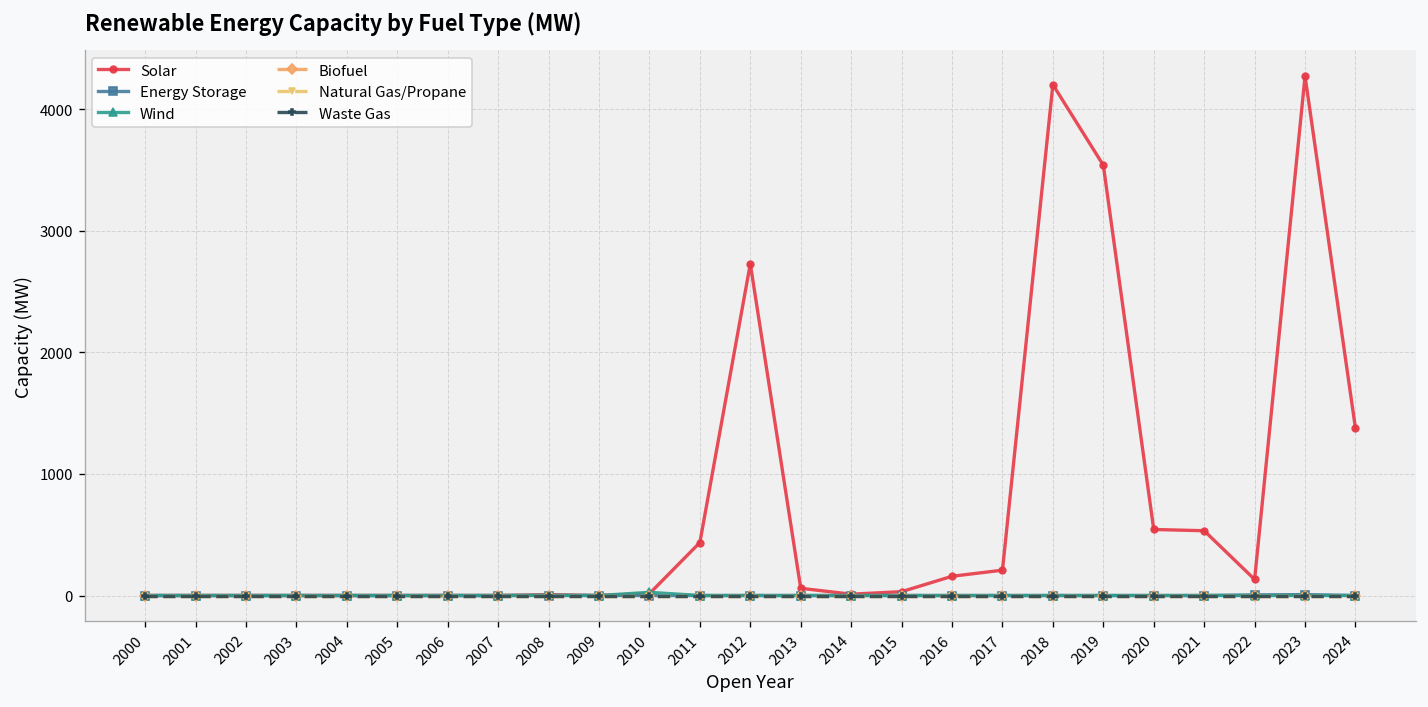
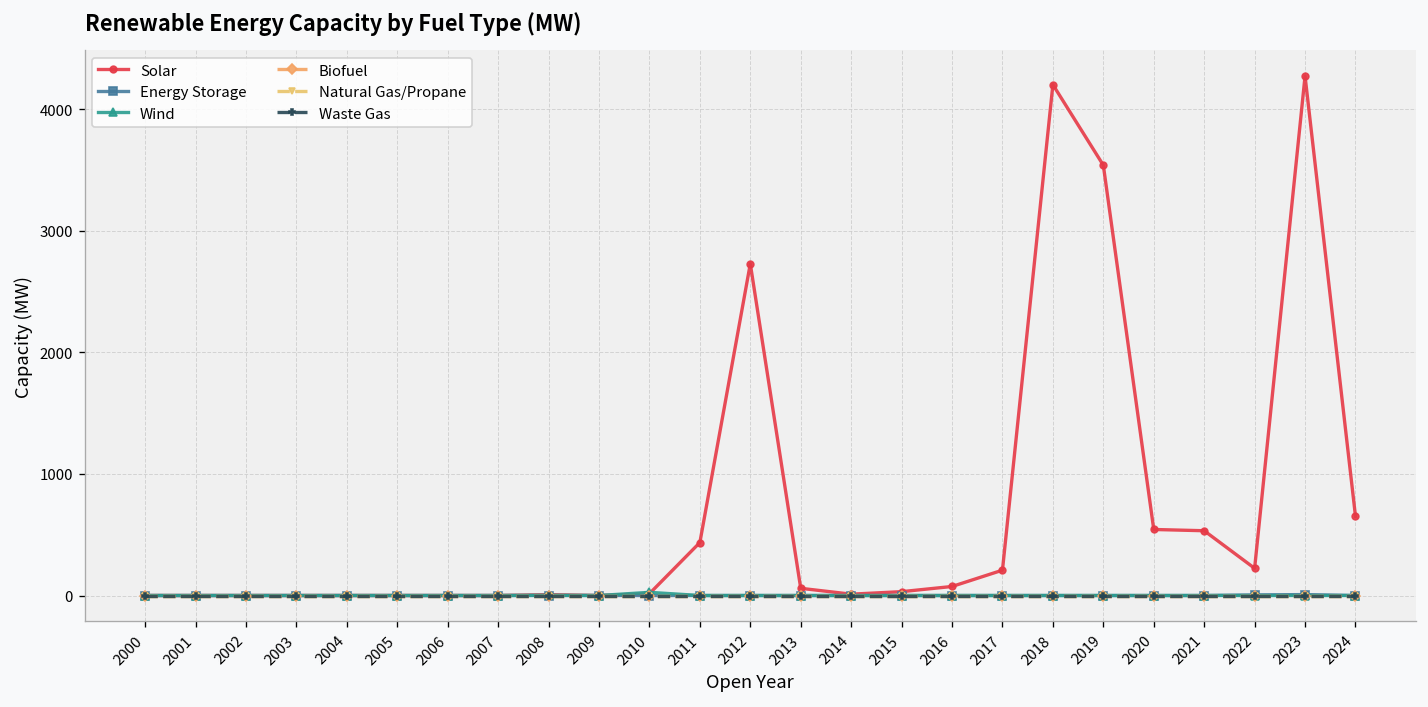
  {
    "Solar": {
      "2011": 440,
      "2012": 2730,
      "2013": 60,
      "2015": 30,
-     "2016": 160,
+     "2016": 70,
      "2017": 210,
      "2018": 4200,
      "2019": 3540,
      "2020": 540,
      "2021": 530,
-     "2022": 130,
+     "2022": 220,
      "2023": 4270,
-     "2024": 1370
+     "2024": 650
    }
  }
